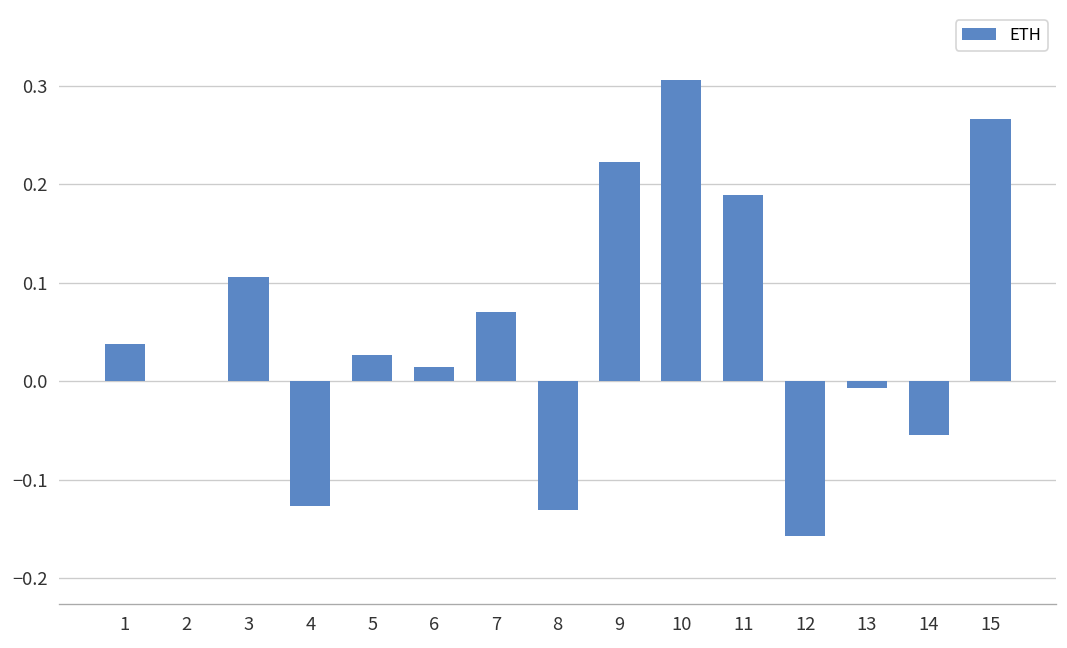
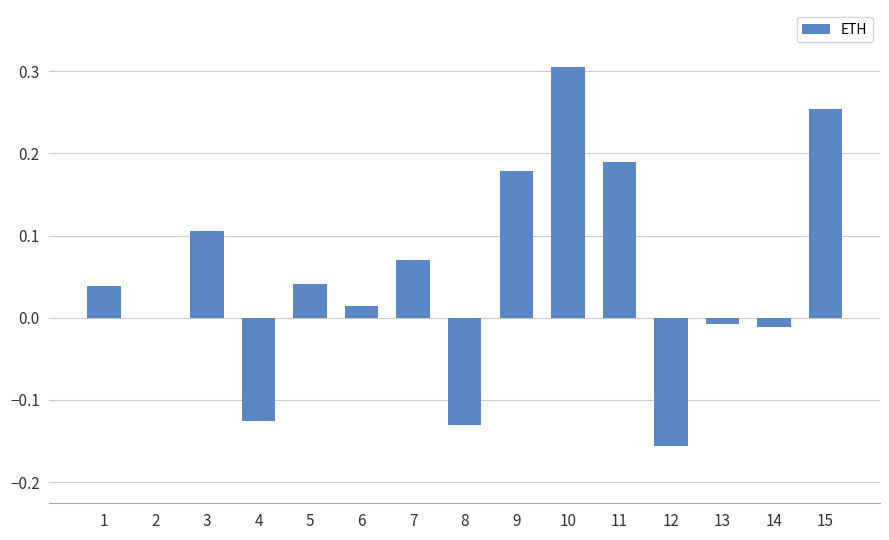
  {
    "1": 0.04,
    "2": 0.00,
    "3": 0.11,
    "4": -0.13,
-   "5": 0.03,
+   "5": 0.04,
    "6": 0.01,
    "7": 0.07,
    "8": -0.13,
-   "9": 0.22,
+   "9": 0.18,
    "10": 0.31,
    "11": 0.19,
    "12": -0.16,
    "13": -0.01,
-   "14": -0.05,
-   "15": 0.27
+   "14": -0.01,
+   "15": 0.25
  }
